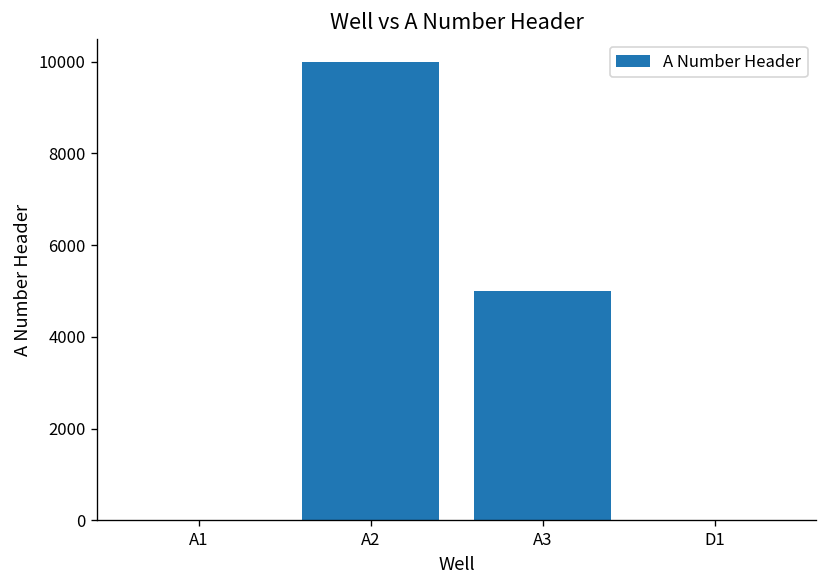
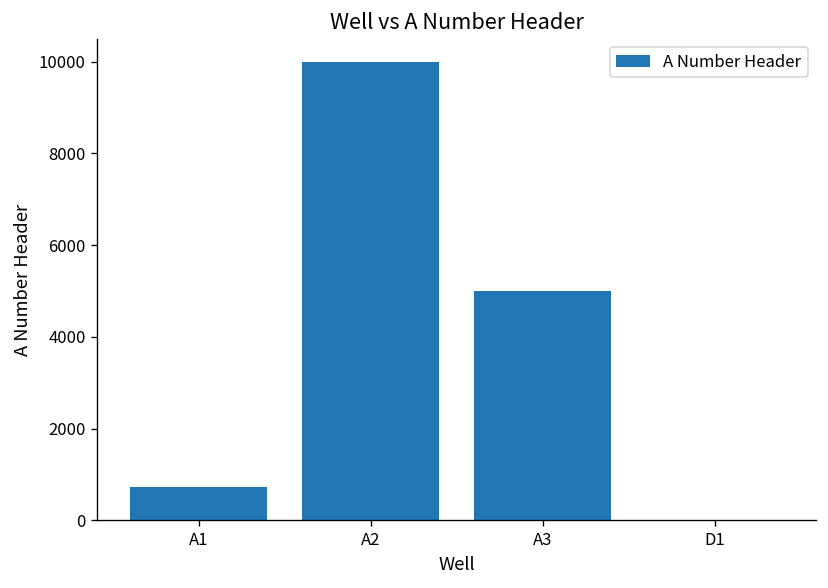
  {
-   "A1": 0,
+   "A1": 700,
    "A2": 10000,
    "A3": 5000
  }
